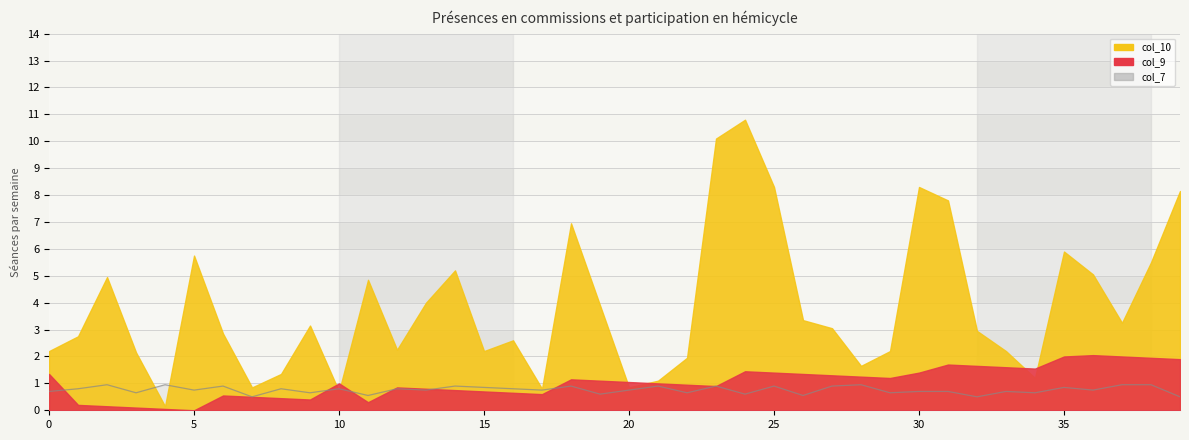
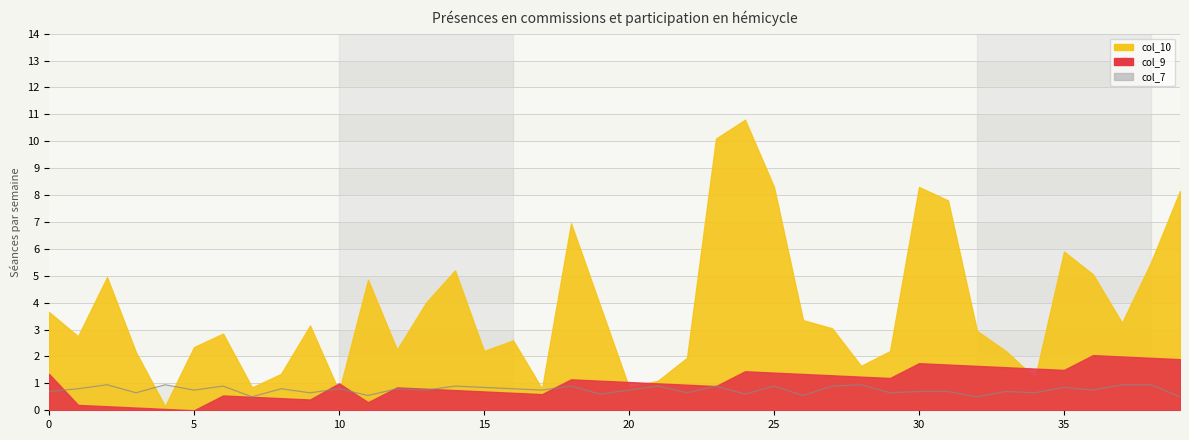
  {
    "col_10": {
-     "0": 2.2,
-     "5": 5.8,
+     "0": 3.7,
+     "5": 2.4,
      "10": 0.7,
      "15": 2.2,
      "20": 0.9,
      "25": 8.3,
      "30": 8.3,
      "35": 5.9
    },
    "col_9": {
      "0": 1.4,
      "5": 0.0,
      "10": 1.0,
      "15": 0.7,
      "20": 1.1,
      "25": 1.4,
-     "30": 1.4,
-     "35": 2.0
+     "30": 1.8,
+     "35": 1.5
    }
  }
